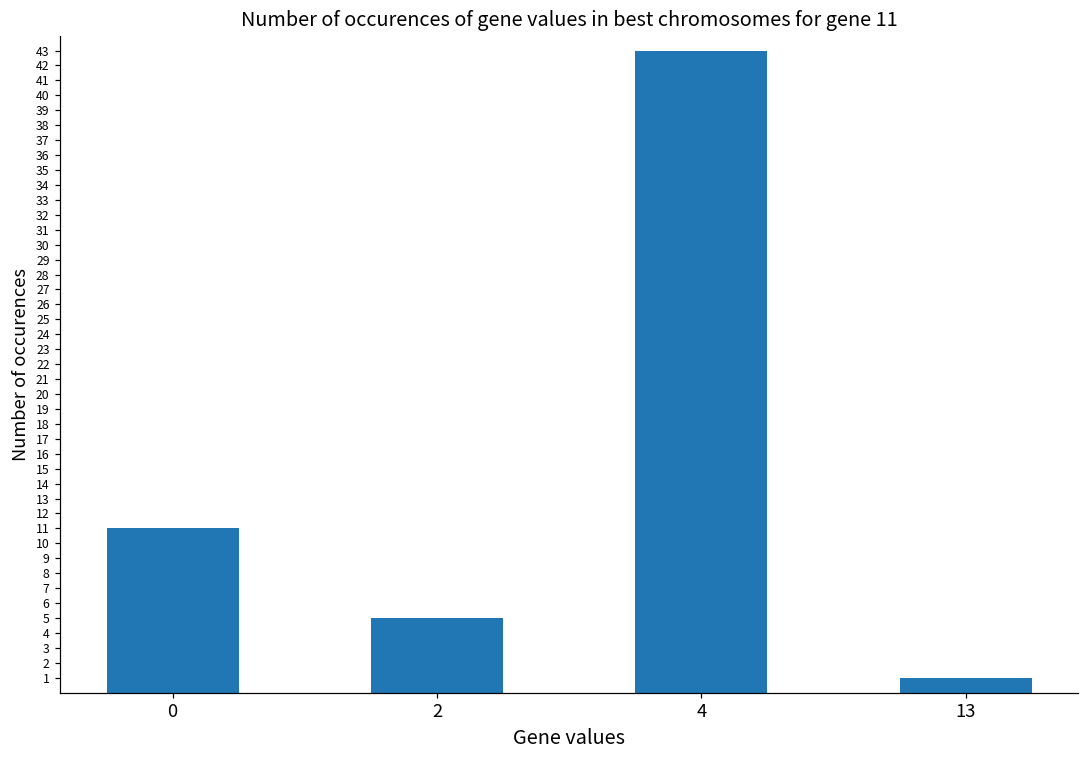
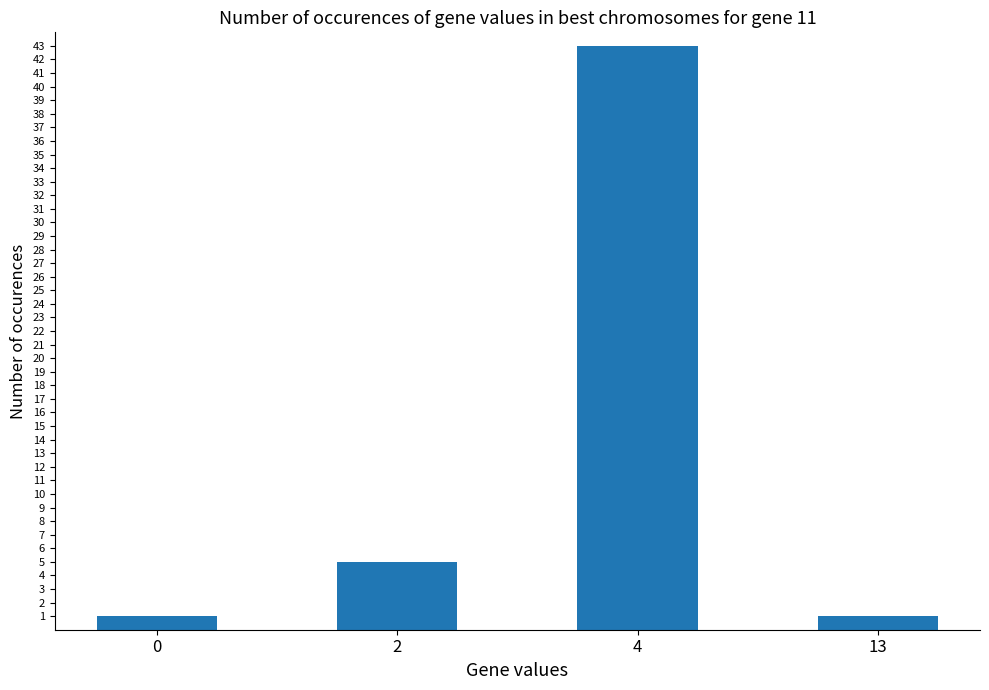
  {
-   "0": 11,
+   "0": 1,
    "2": 5,
    "4": 43,
    "13": 1
  }
